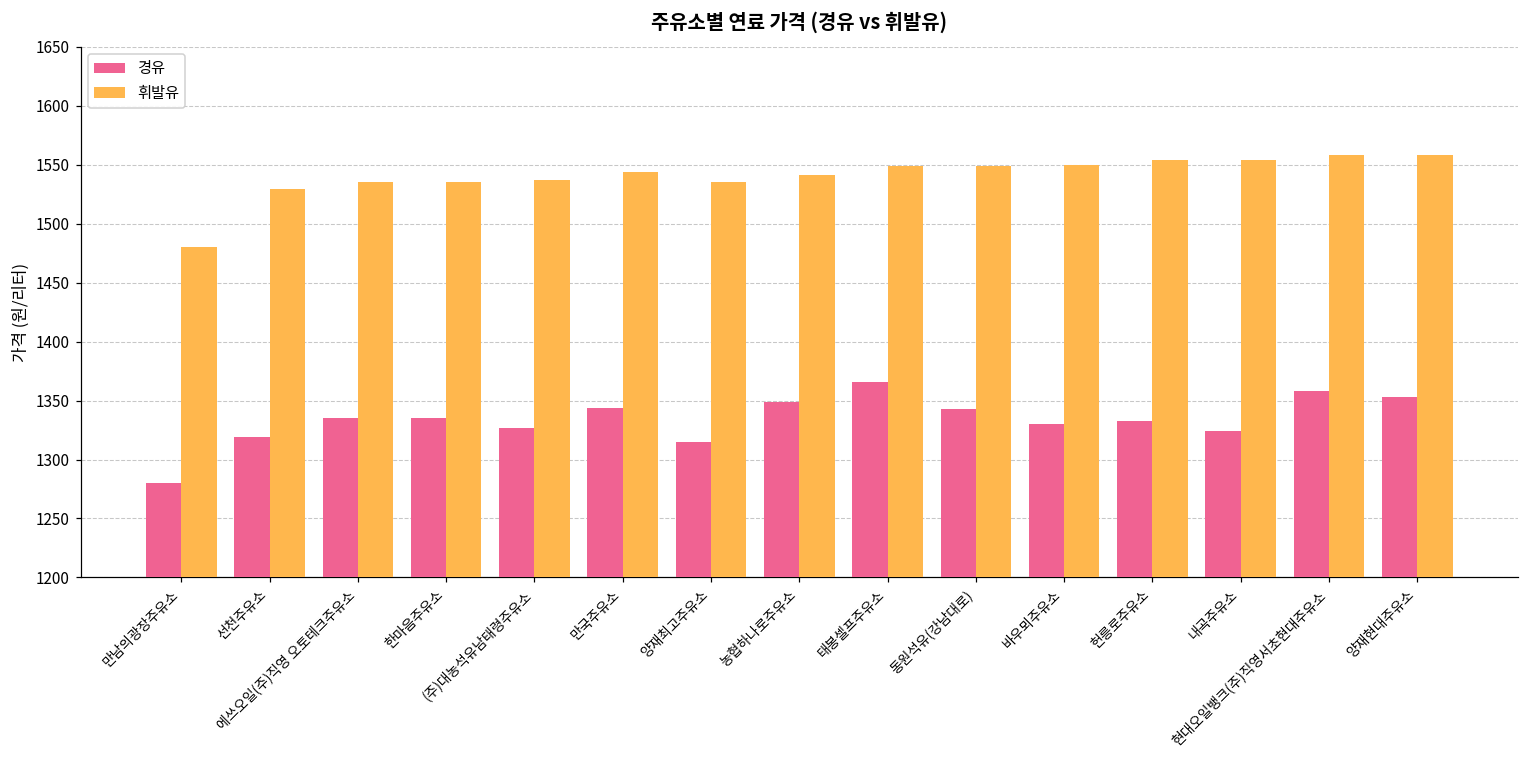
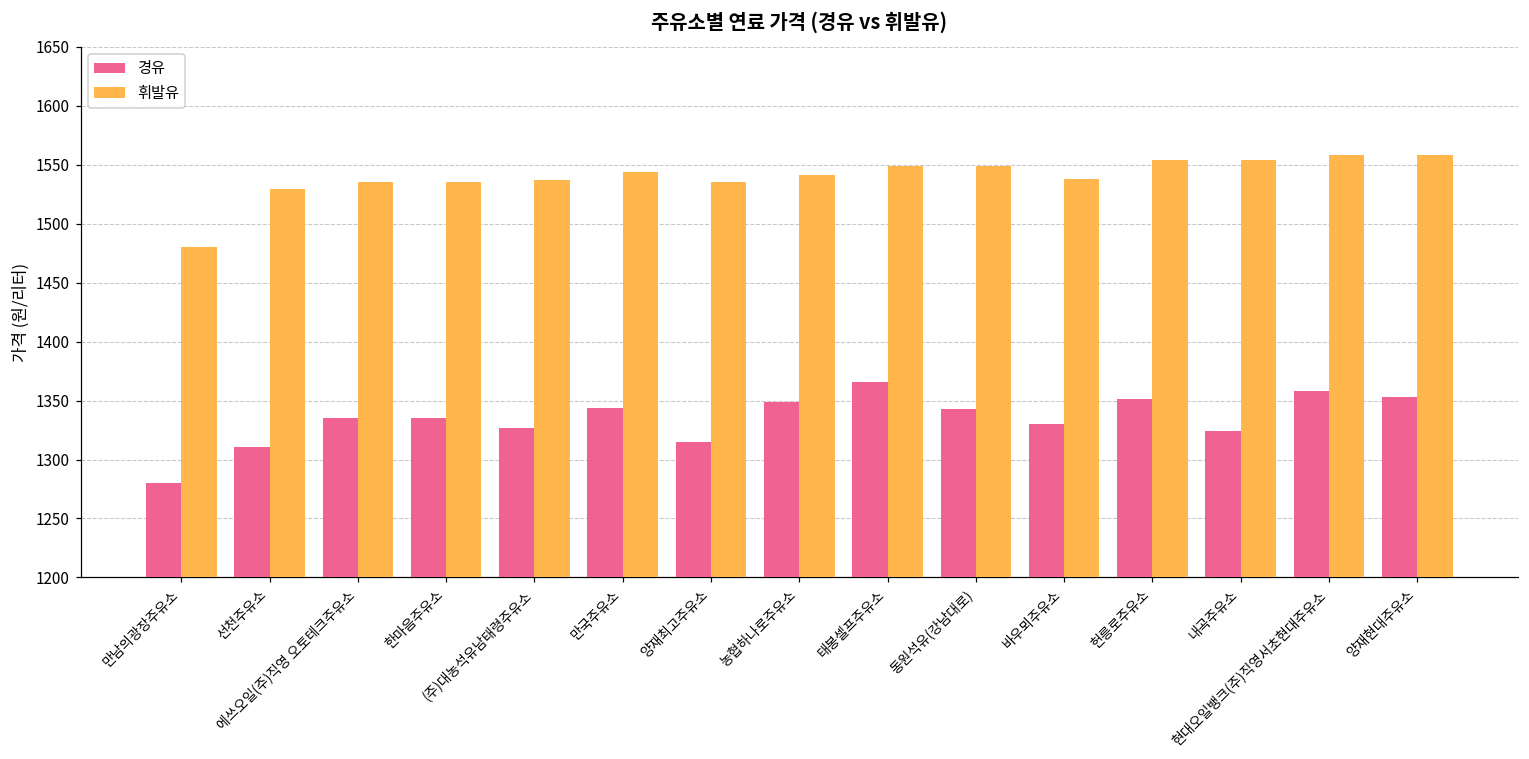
  {
    "경유": {
      "만남의광장주유소": 1280,
-     "선천주유소": 1319,
+     "선천주유소": 1311,
      "에쓰오일(주)직영 오토테크주유소": 1335,
      "한마음주유소": 1335,
      "(주)대농석유남태령주유소": 1327,
      "만국주유소": 1344,
      "양재최고주유소": 1315,
      "농협하나로주유소": 1349,
      "태봉셀프주유소": 1366,
      "동원석유(강남대로)": 1343,
      "바우뫼주유소": 1330,
-     "헌릉로주유소": 1333,
+     "헌릉로주유소": 1351,
      "내곡주유소": 1324,
      "현대오일뱅크(주)직영서초현대주유소": 1358,
      "양재현대주유소": 1353
    },
    "휘발유": {
      "만남의광장주유소": 1480,
      "선천주유소": 1529,
      "에쓰오일(주)직영 오토테크주유소": 1535,
      "한마음주유소": 1535,
      "(주)대농석유남태령주유소": 1537,
      "만국주유소": 1544,
      "양재최고주유소": 1535,
      "농협하나로주유소": 1541,
      "태봉셀프주유소": 1549,
      "동원석유(강남대로)": 1549,
-     "바우뫼주유소": 1550,
+     "바우뫼주유소": 1538,
      "헌릉로주유소": 1554,
      "내곡주유소": 1554,
      "현대오일뱅크(주)직영서초현대주유소": 1558,
      "양재현대주유소": 1558
    }
  }
